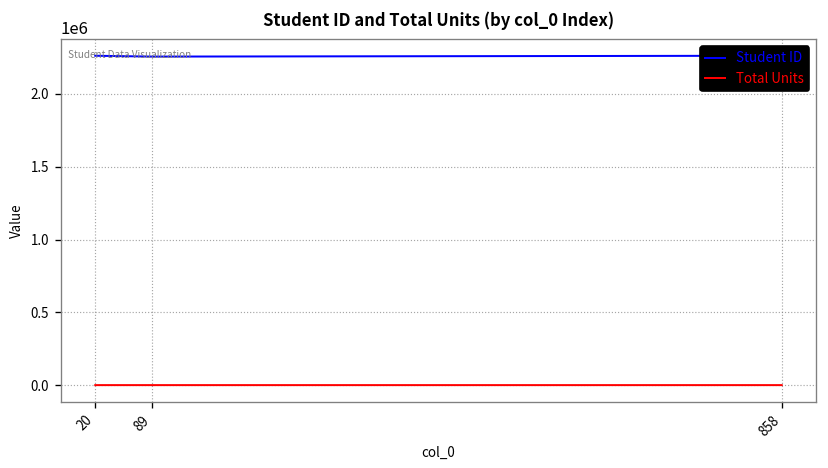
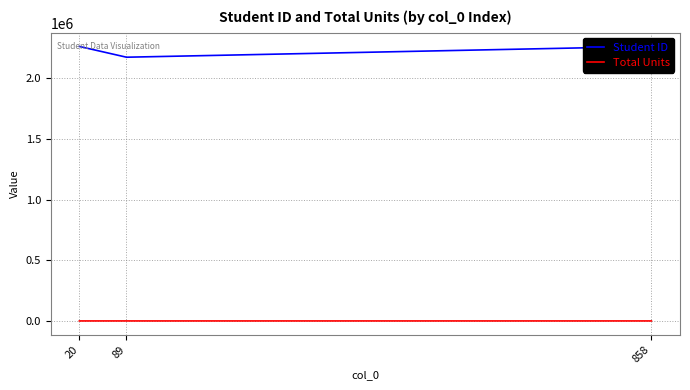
  {
    "Student ID": {
      "20": 2260000,
-     "89": 2260000
+     "89": 2170000
    },
    "Total Units": {
      "20": 0,
      "89": 0,
      "858": 0
    }
  }
